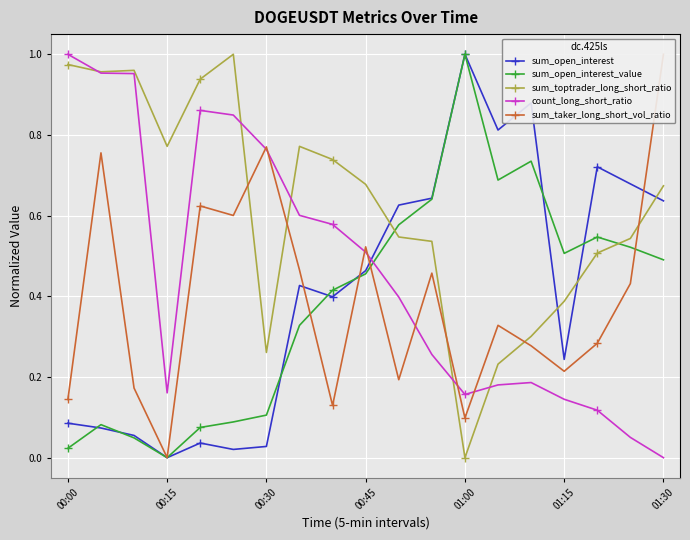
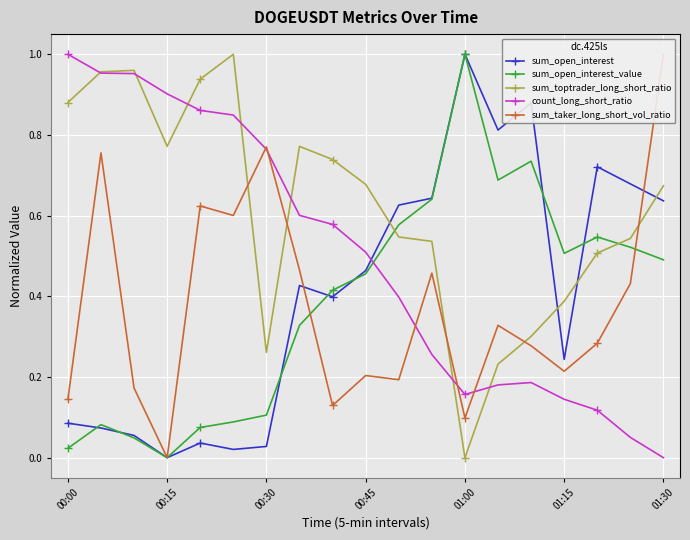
  {
    "sum_open_interest": {
      "00:00": 0.09,
      "00:30": 0.03,
      "00:45": 0.46,
      "01:15": 0.24,
      "01:30": 0.64
    },
    "sum_open_interest_value": {
      "00:00": 0.02,
      "00:30": 0.11,
      "00:45": 0.46,
      "01:15": 0.51,
      "01:30": 0.49
    },
    "sum_toptrader_long_short_ratio": {
-     "00:00": 0.97,
+     "00:00": 0.88,
      "00:15": 0.77,
      "00:30": 0.26,
      "00:45": 0.68,
      "01:00": 0.00,
      "01:15": 0.39,
      "01:30": 0.67
    },
    "count_long_short_ratio": {
      "00:00": 1.00,
-     "00:15": 0.16,
+     "00:15": 0.90,
      "00:45": 0.51,
      "01:00": 0.16,
      "01:15": 0.14,
      "01:30": 0.00
    },
    "sum_taker_long_short_vol_ratio": {
      "00:00": 0.14,
-     "00:45": 0.52,
+     "00:45": 0.20,
      "01:00": 0.10,
      "01:15": 0.21
    }
  }
